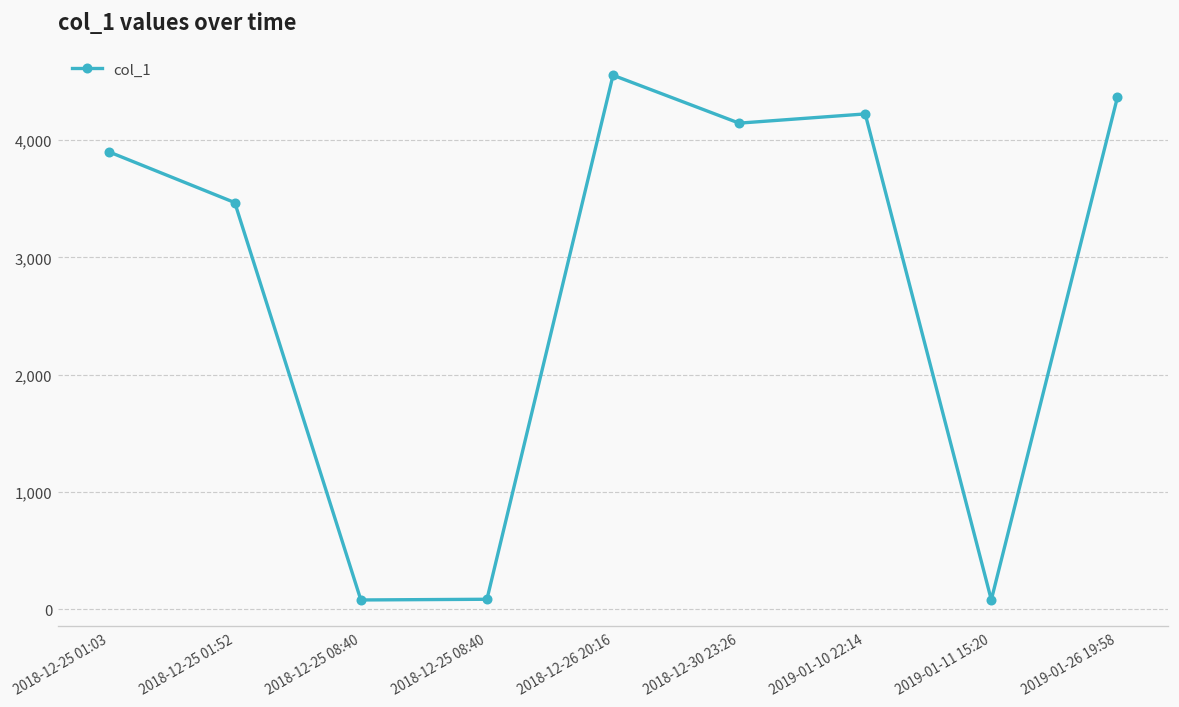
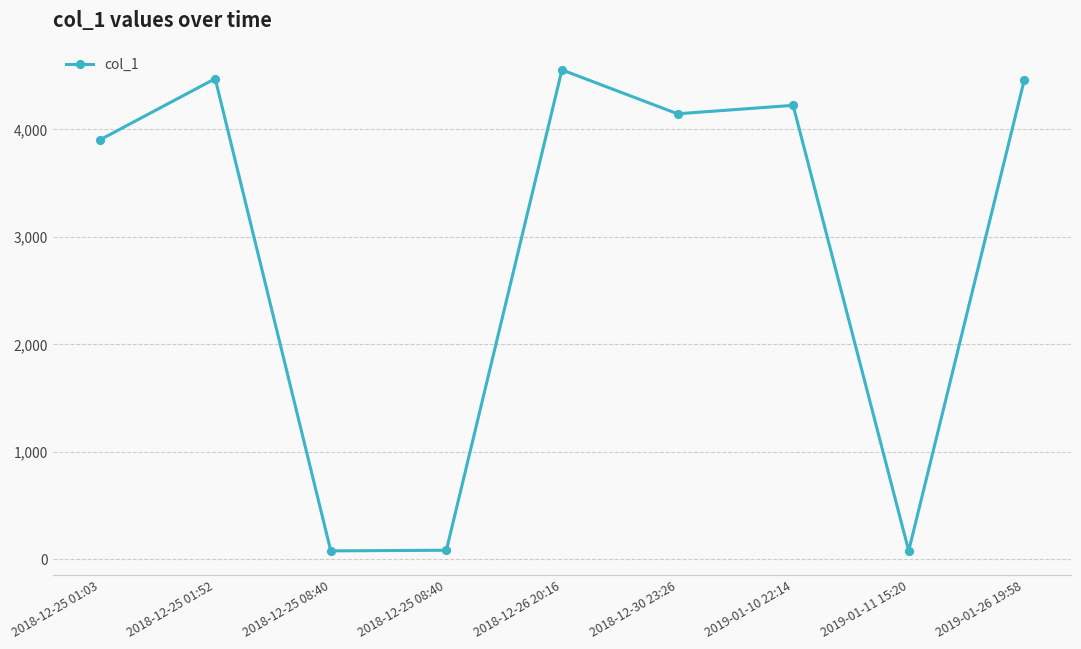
  {
    "2018-12-25 01:03": "3,900",
-   "2018-12-25 01:52": "3,500",
+   "2018-12-25 01:52": "4,500",
    "2018-12-26 20:16": "4,600",
    "2018-12-30 23:26": "4,100",
    "2019-01-10 22:14": "4,200",
    "2019-01-11 15:20": "100",
-   "2019-01-26 19:58": "4,400"
+   "2019-01-26 19:58": "4,500"
  }
